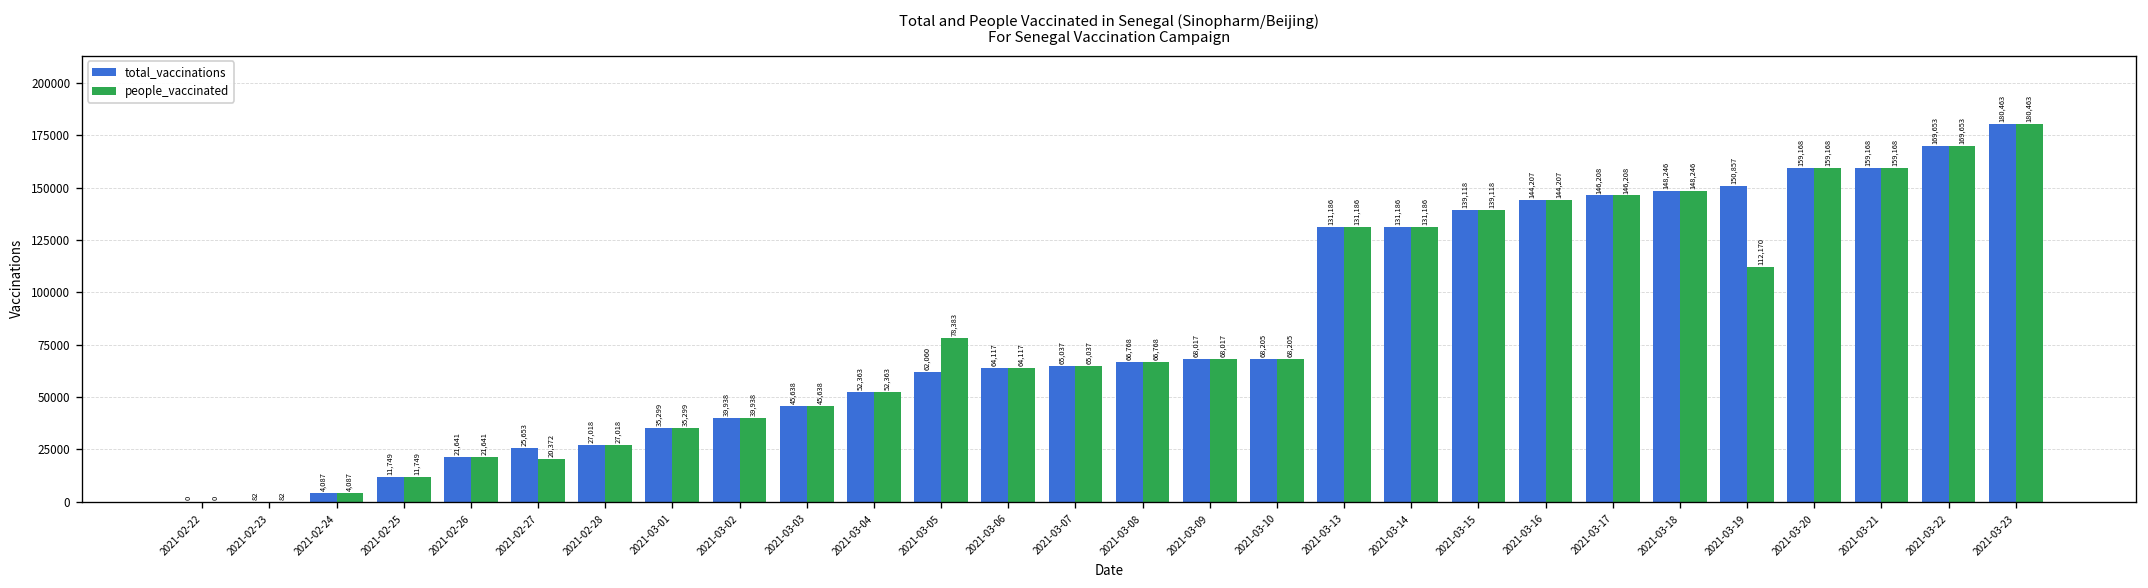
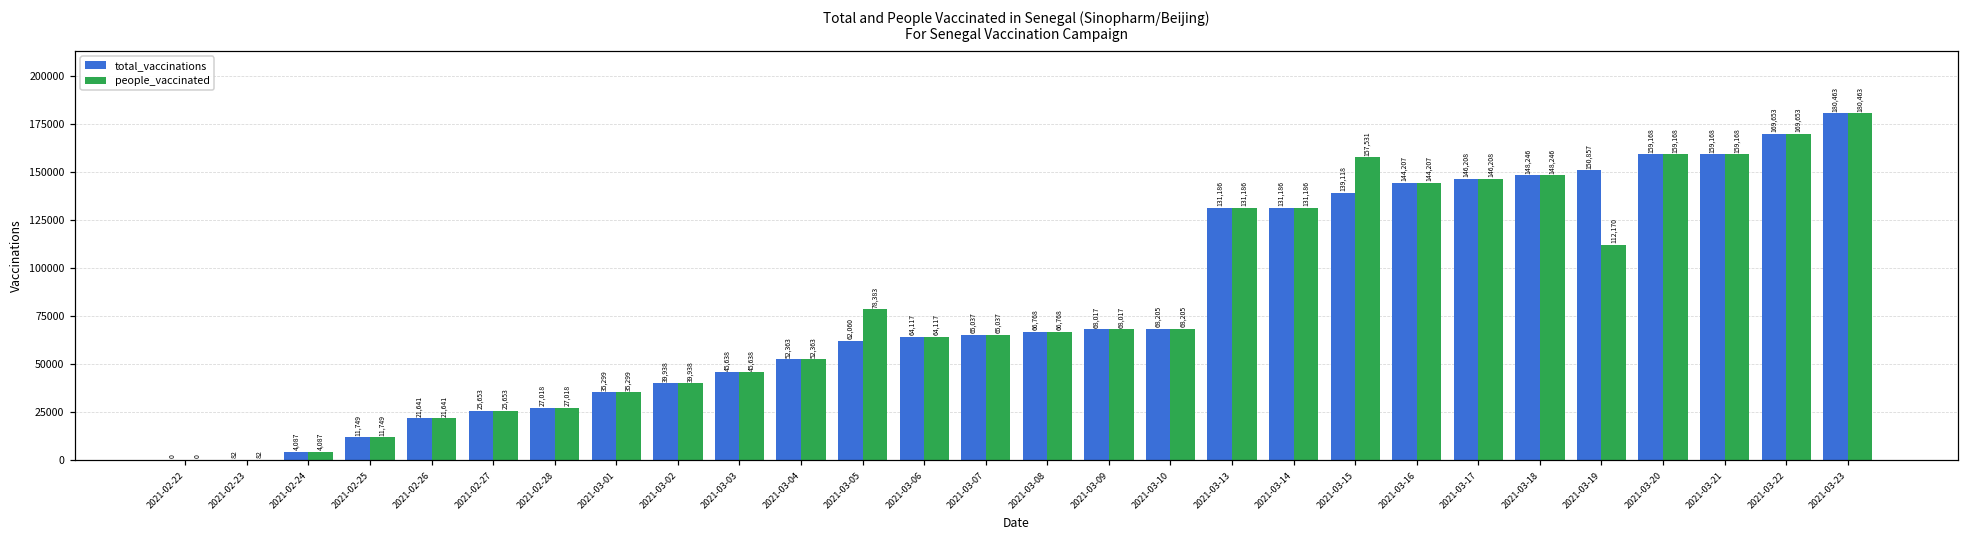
  {
    "total_vaccinations": {
      "2021-02-22": "0",
      "2021-02-23": "82",
      "2021-02-24": "4,087",
      "2021-02-25": "11,749",
      "2021-02-26": "21,641",
      "2021-02-27": "25,653",
      "2021-02-28": "27,018",
      "2021-03-01": "35,299",
      "2021-03-02": "39,938",
      "2021-03-03": "45,638",
      "2021-03-04": "52,363",
      "2021-03-05": "62,060",
      "2021-03-06": "64,117",
      "2021-03-07": "65,037",
      "2021-03-08": "66,768",
      "2021-03-09": "68,017",
      "2021-03-10": "68,205",
      "2021-03-13": "131,186",
      "2021-03-14": "131,186",
      "2021-03-15": "139,118",
      "2021-03-16": "144,207",
      "2021-03-17": "146,208",
      "2021-03-18": "148,246",
      "2021-03-19": "150,857",
      "2021-03-20": "159,168",
      "2021-03-21": "159,168",
      "2021-03-22": "169,653",
      "2021-03-23": "180,463"
    },
    "people_vaccinated": {
      "2021-02-22": "0",
      "2021-02-23": "82",
      "2021-02-24": "4,087",
      "2021-02-25": "11,749",
      "2021-02-26": "21,641",
-     "2021-02-27": "20,372",
+     "2021-02-27": "25,653",
      "2021-02-28": "27,018",
      "2021-03-01": "35,299",
      "2021-03-02": "39,938",
      "2021-03-03": "45,638",
      "2021-03-04": "52,363",
      "2021-03-05": "78,383",
      "2021-03-06": "64,117",
      "2021-03-07": "65,037",
      "2021-03-08": "66,768",
      "2021-03-09": "68,017",
      "2021-03-10": "68,205",
      "2021-03-13": "131,186",
      "2021-03-14": "131,186",
-     "2021-03-15": "139,118",
+     "2021-03-15": "157,531",
      "2021-03-16": "144,207",
      "2021-03-17": "146,208",
      "2021-03-18": "148,246",
      "2021-03-19": "112,170",
      "2021-03-20": "159,168",
      "2021-03-21": "159,168",
      "2021-03-22": "169,653",
      "2021-03-23": "180,463"
    }
  }
